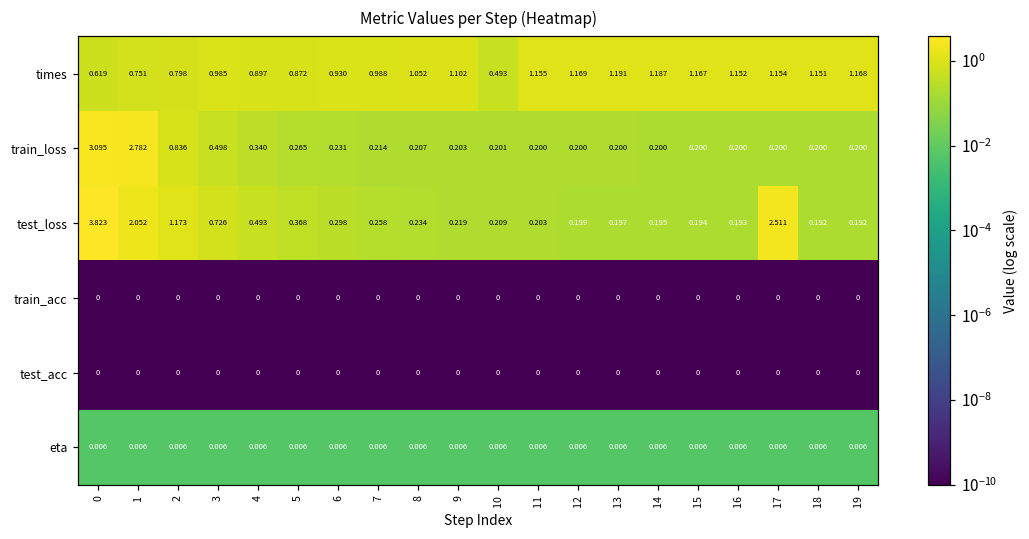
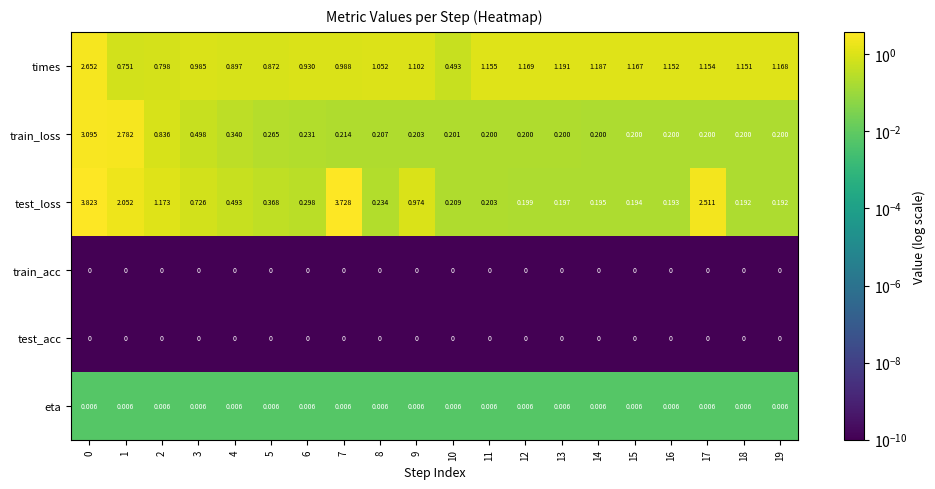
  {
    "times": {
-     "0": 0.619,
+     "0": 2.652,
      "1": 0.751,
      "2": 0.798,
      "3": 0.985,
      "4": 0.897,
      "5": 0.872,
      "6": 0.930,
      "7": 0.988,
      "8": 1.052,
      "9": 1.102,
      "10": 0.493,
      "11": 1.155,
      "12": 1.169,
      "13": 1.191,
      "14": 1.187,
      "15": 1.167,
      "16": 1.152,
      "17": 1.154,
      "18": 1.151,
      "19": 1.168
    },
    "train_loss": {
      "0": 3.095,
      "1": 2.782,
      "2": 0.836,
      "3": 0.498,
      "4": 0.340,
      "5": 0.265,
      "6": 0.231,
      "7": 0.214,
      "8": 0.207,
      "9": 0.203,
      "10": 0.201,
      "11": 0.200,
      "12": 0.200,
      "13": 0.200,
      "14": 0.200,
      "15": 0.200,
      "16": 0.200,
      "17": 0.200,
      "18": 0.200,
      "19": 0.200
    },
    "test_loss": {
      "0": 3.823,
      "1": 2.052,
      "2": 1.173,
      "3": 0.726,
      "4": 0.493,
      "5": 0.368,
      "6": 0.298,
-     "7": 0.258,
+     "7": 3.728,
      "8": 0.234,
-     "9": 0.219,
+     "9": 0.974,
      "10": 0.209,
      "11": 0.203,
      "12": 0.199,
      "13": 0.197,
      "14": 0.195,
      "15": 0.194,
      "16": 0.193,
      "17": 2.511,
      "18": 0.192,
      "19": 0.192
    },
    "train_acc": {
      "0": 0,
      "1": 0,
      "2": 0,
      "3": 0,
      "4": 0,
      "5": 0,
      "6": 0,
      "7": 0,
      "8": 0,
      "9": 0,
      "10": 0,
      "11": 0,
      "12": 0,
      "13": 0,
      "14": 0,
      "15": 0,
      "16": 0,
      "17": 0,
      "18": 0,
      "19": 0
    },
    "test_acc": {
      "0": 0,
      "1": 0,
      "2": 0,
      "3": 0,
      "4": 0,
      "5": 0,
      "6": 0,
      "7": 0,
      "8": 0,
      "9": 0,
      "10": 0,
      "11": 0,
      "12": 0,
      "13": 0,
      "14": 0,
      "15": 0,
      "16": 0,
      "17": 0,
      "18": 0,
      "19": 0
    },
    "eta": {
      "0": 0.006,
      "1": 0.006,
      "2": 0.006,
      "3": 0.006,
      "4": 0.006,
      "5": 0.006,
      "6": 0.006,
      "7": 0.006,
      "8": 0.006,
      "9": 0.006,
      "10": 0.006,
      "11": 0.006,
      "12": 0.006,
      "13": 0.006,
      "14": 0.006,
      "15": 0.006,
      "16": 0.006,
      "17": 0.006,
      "18": 0.006,
      "19": 0.006
    }
  }
